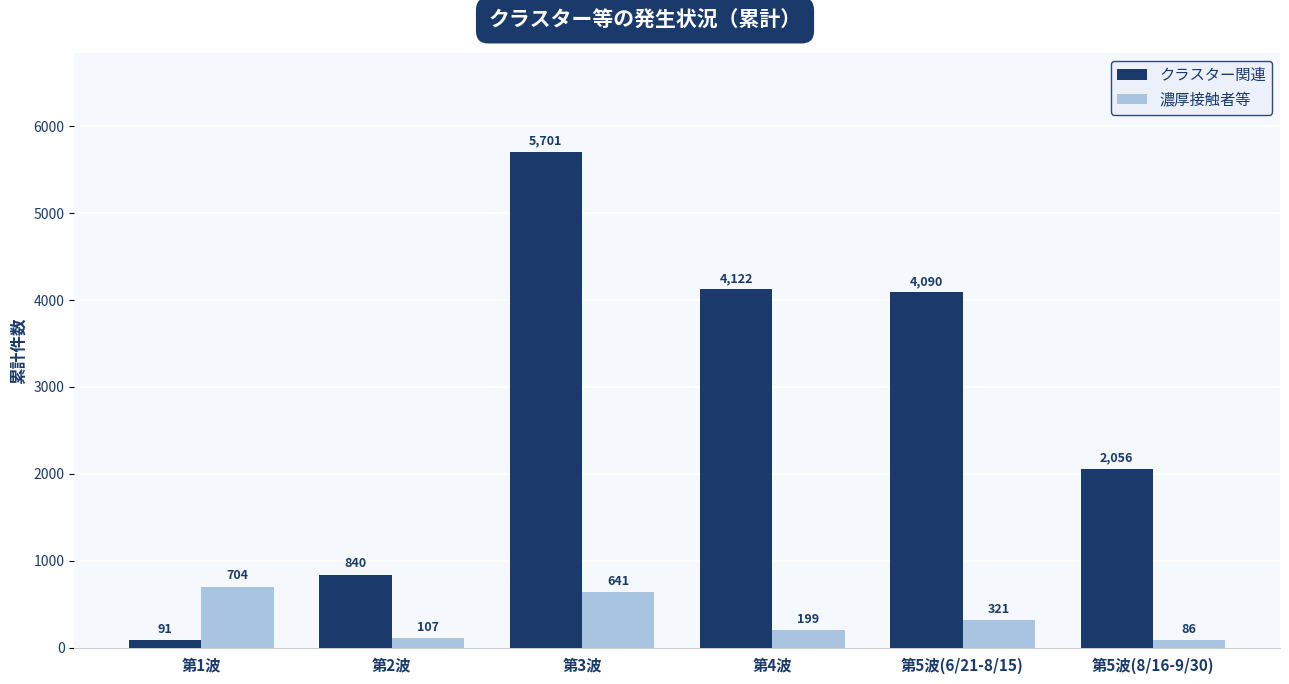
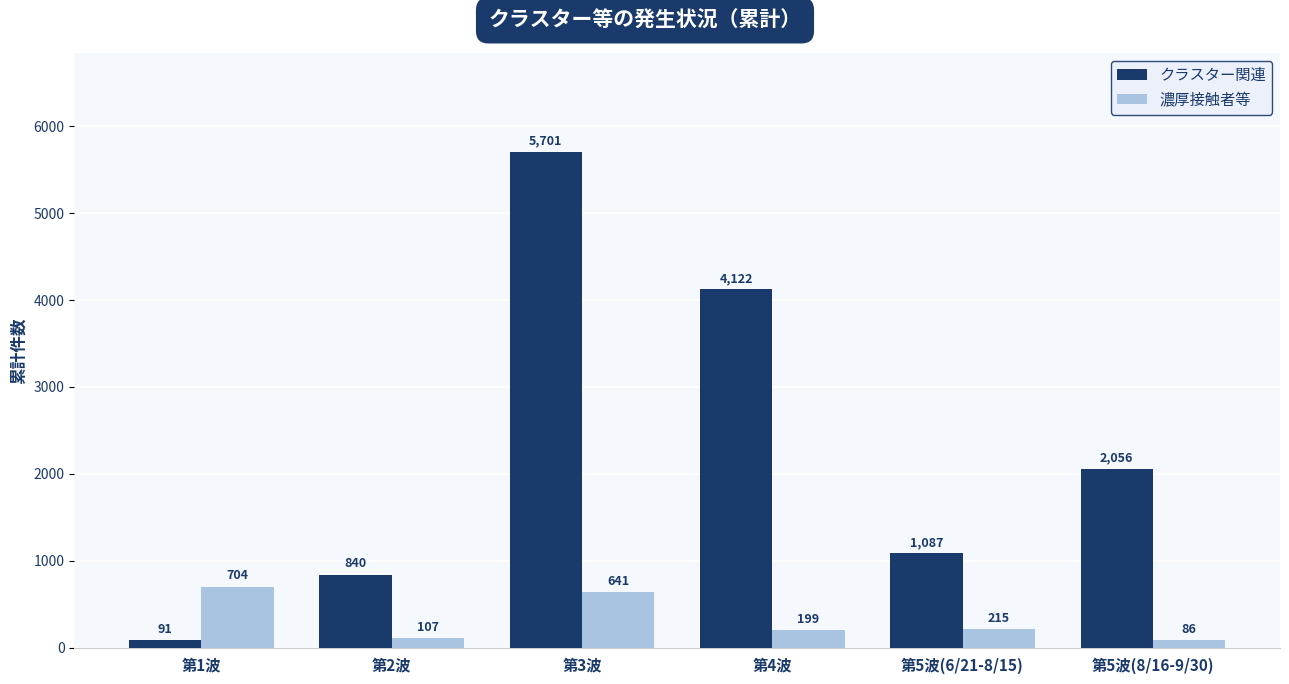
  {
    "クラスター関連": {
      "第1波": "91",
      "第2波": "840",
      "第3波": "5,701",
      "第4波": "4,122",
-     "第5波(6/21-8/15)": "4,090",
+     "第5波(6/21-8/15)": "1,087",
      "第5波(8/16-9/30)": "2,056"
    },
    "濃厚接触者等": {
      "第1波": "704",
      "第2波": "107",
      "第3波": "641",
      "第4波": "199",
-     "第5波(6/21-8/15)": "321",
+     "第5波(6/21-8/15)": "215",
      "第5波(8/16-9/30)": "86"
    }
  }
